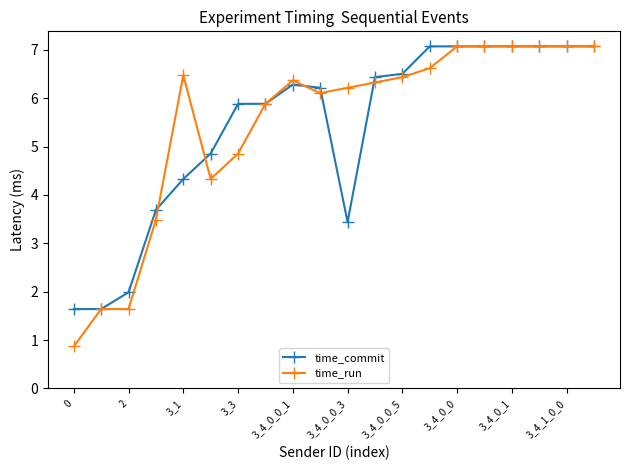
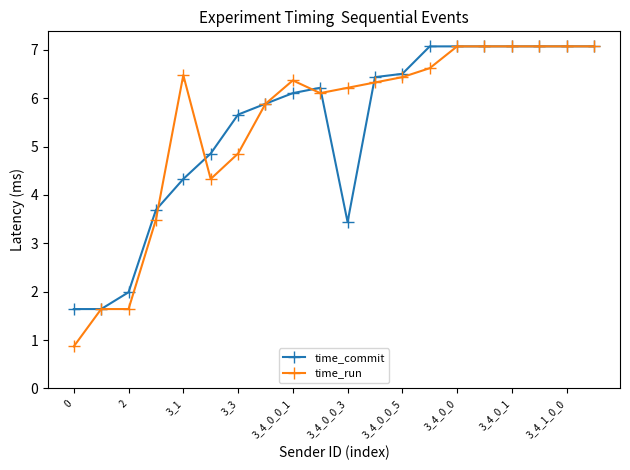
  {
    "time_commit": {
      "0": 1.6,
      "2": 2.0,
      "3_1": 4.3,
-     "3_3": 5.9,
-     "3_4_0_0_1": 6.3,
+     "3_3": 5.7,
+     "3_4_0_0_1": 6.1,
      "3_4_0_0_3": 3.4,
      "3_4_0_0_5": 6.5
    },
    "time_run": {
      "0": 0.9,
      "2": 1.6,
      "3_1": 6.5,
      "3_3": 4.9,
      "3_4_0_0_1": 6.4,
      "3_4_0_0_3": 6.2,
      "3_4_0_0_5": 6.4
    }
  }
